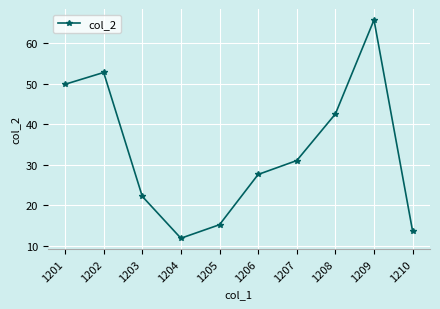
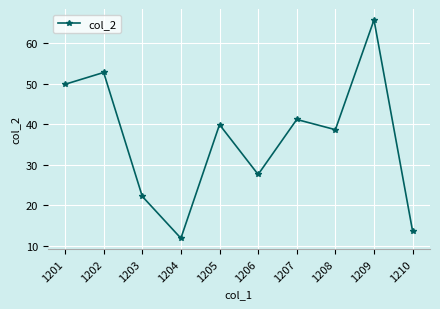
  {
    "1201": 50,
    "1202": 53,
    "1203": 22,
    "1204": 12,
-   "1205": 15,
+   "1205": 40,
    "1206": 28,
-   "1207": 31,
-   "1208": 43,
+   "1207": 41,
+   "1208": 39,
    "1209": 66,
    "1210": 14
  }
